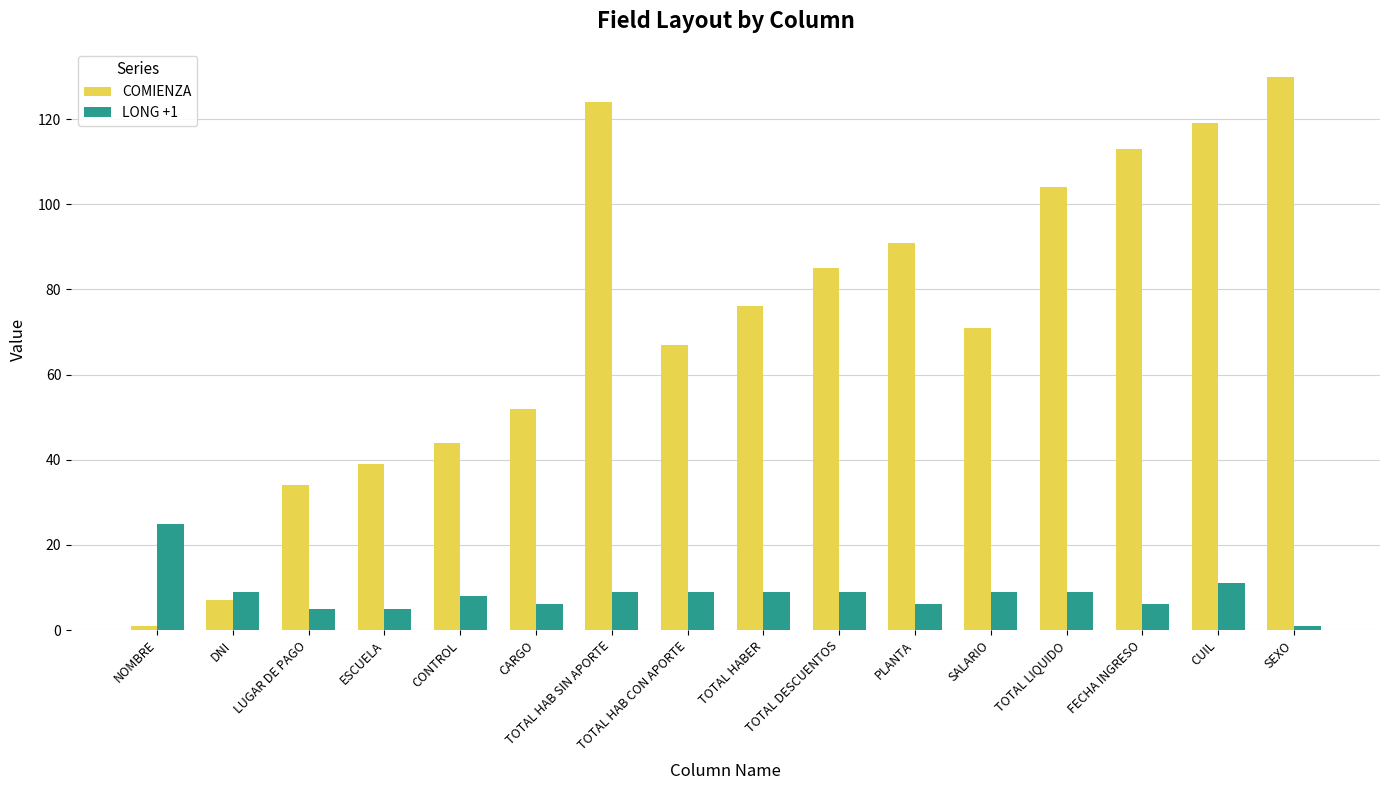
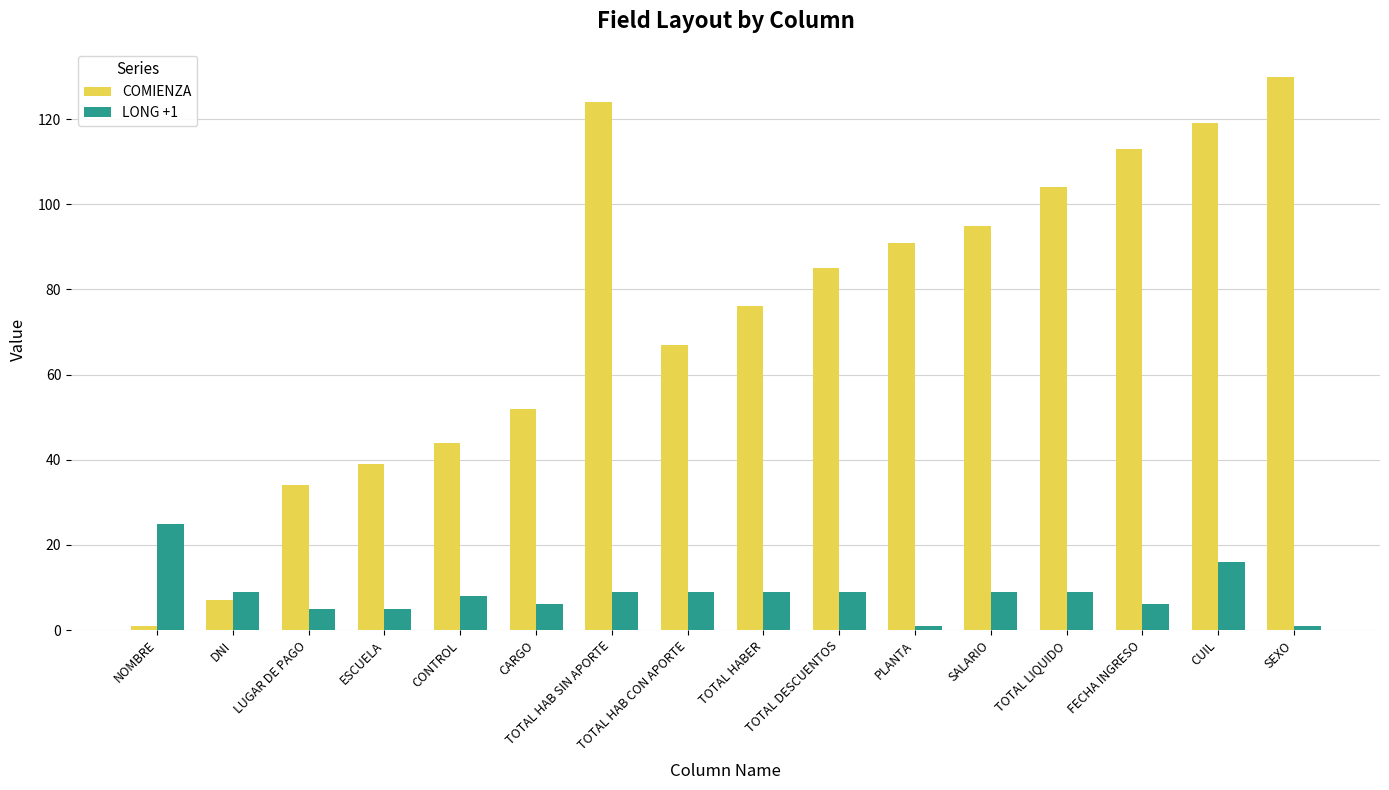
  {
    "COMIENZA": {
      "NOMBRE": 1,
      "DNI": 7,
      "LUGAR DE PAGO": 34,
      "ESCUELA": 39,
      "CONTROL": 44,
      "CARGO": 52,
      "TOTAL HAB SIN APORTE": 124,
      "TOTAL HAB CON APORTE": 67,
      "TOTAL HABER": 76,
      "TOTAL DESCUENTOS": 85,
      "PLANTA": 91,
-     "SALARIO": 71,
+     "SALARIO": 95,
      "TOTAL LIQUIDO": 104,
      "FECHA INGRESO": 113,
      "CUIL": 119,
      "SEXO": 130
    },
    "LONG +1": {
      "NOMBRE": 25,
      "DNI": 9,
      "LUGAR DE PAGO": 5,
      "ESCUELA": 5,
      "CONTROL": 8,
      "CARGO": 6,
      "TOTAL HAB SIN APORTE": 9,
      "TOTAL HAB CON APORTE": 9,
      "TOTAL HABER": 9,
      "TOTAL DESCUENTOS": 9,
-     "PLANTA": 6,
+     "PLANTA": 1,
      "SALARIO": 9,
      "TOTAL LIQUIDO": 9,
      "FECHA INGRESO": 6,
-     "CUIL": 11,
+     "CUIL": 16,
      "SEXO": 1
    }
  }
